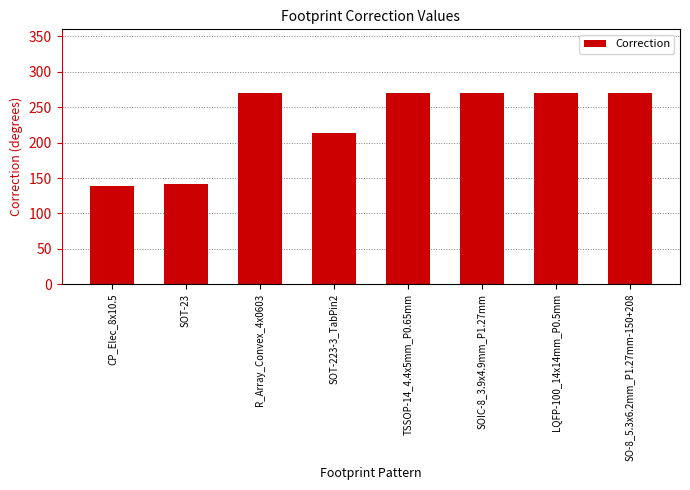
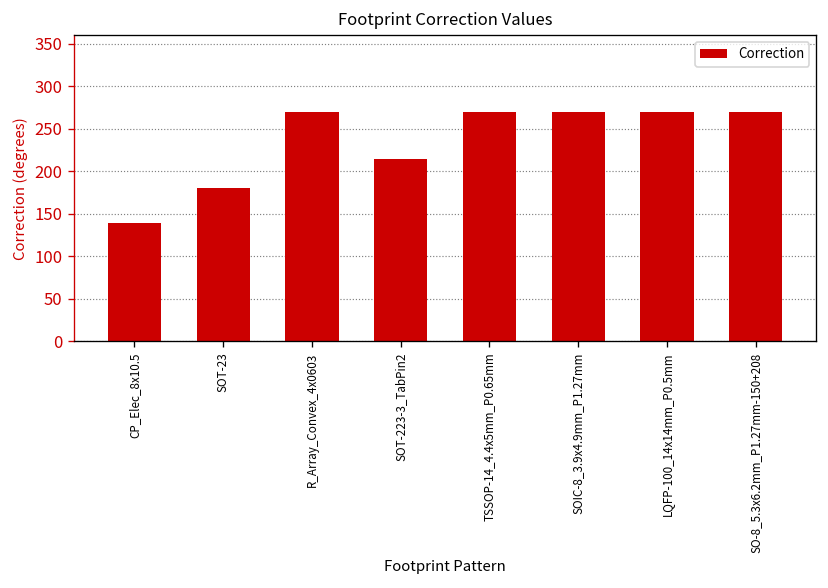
  {
    "CP_Elec_8x10.5": 140,
-   "SOT-23": 140,
+   "SOT-23": 180,
    "R_Array_Convex_4x0603": 270,
    "SOT-223-3_TabPin2": 210,
    "TSSOP-14_4.4x5mm_P0.65mm": 270,
    "SOIC-8_3.9x4.9mm_P1.27mm": 270,
    "LQFP-100_14x14mm_P0.5mm": 270,
    "SO-8_5.3x6.2mm_P1.27mm-150+208": 270
  }
